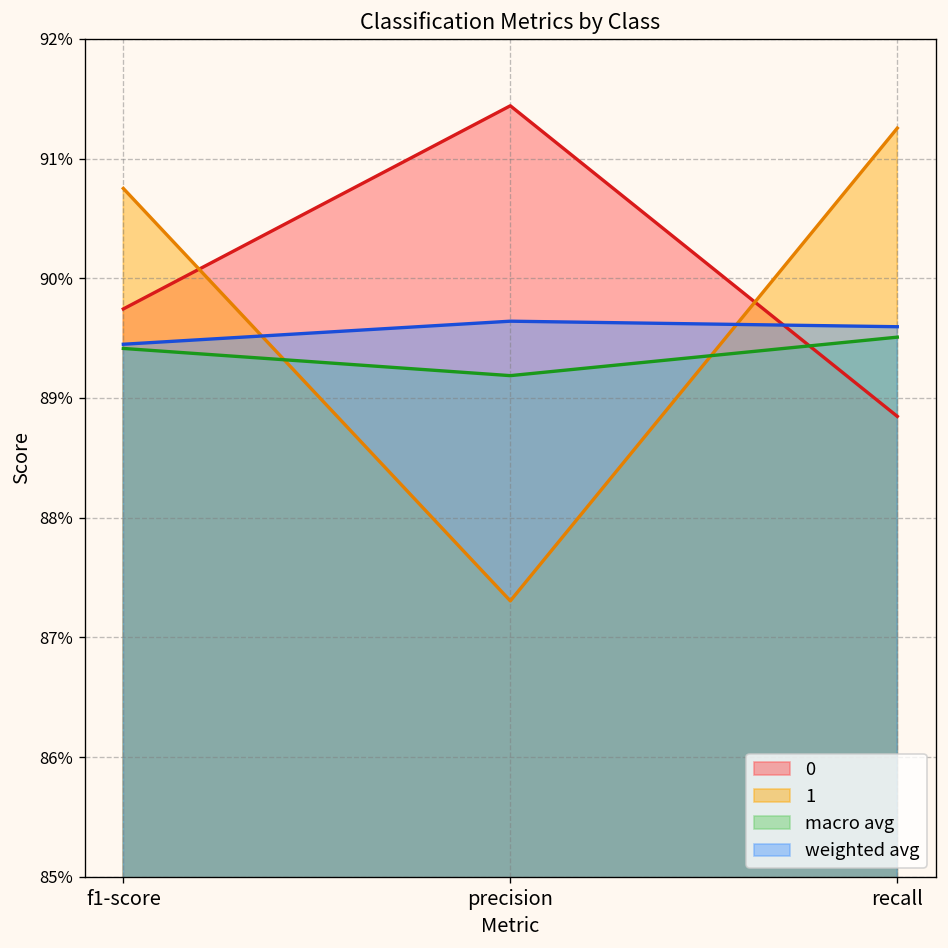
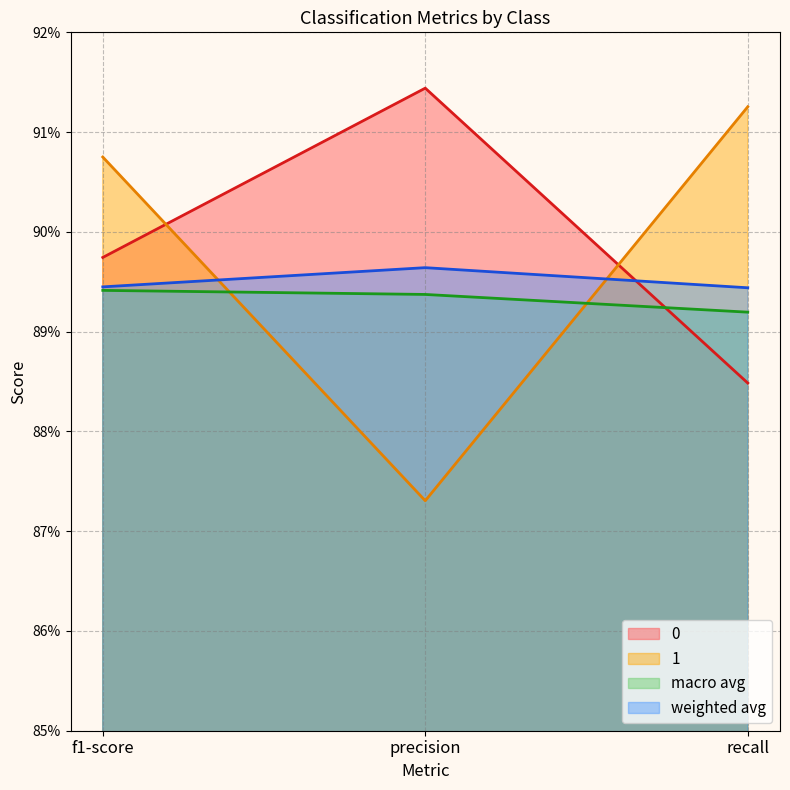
  {
    "0": {
      "f1-score": "89.7%",
      "precision": "91.4%",
-     "recall": "88.8%"
+     "recall": "88.5%"
    },
    "1": {
      "f1-score": "90.8%",
      "precision": "87.3%",
      "recall": "91.3%"
    },
    "macro avg": {
      "f1-score": "89.4%",
-     "precision": "89.2%",
-     "recall": "89.5%"
+     "precision": "89.4%",
+     "recall": "89.2%"
    },
    "weighted avg": {
      "f1-score": "89.4%",
      "precision": "89.6%",
-     "recall": "89.6%"
+     "recall": "89.4%"
    }
  }
